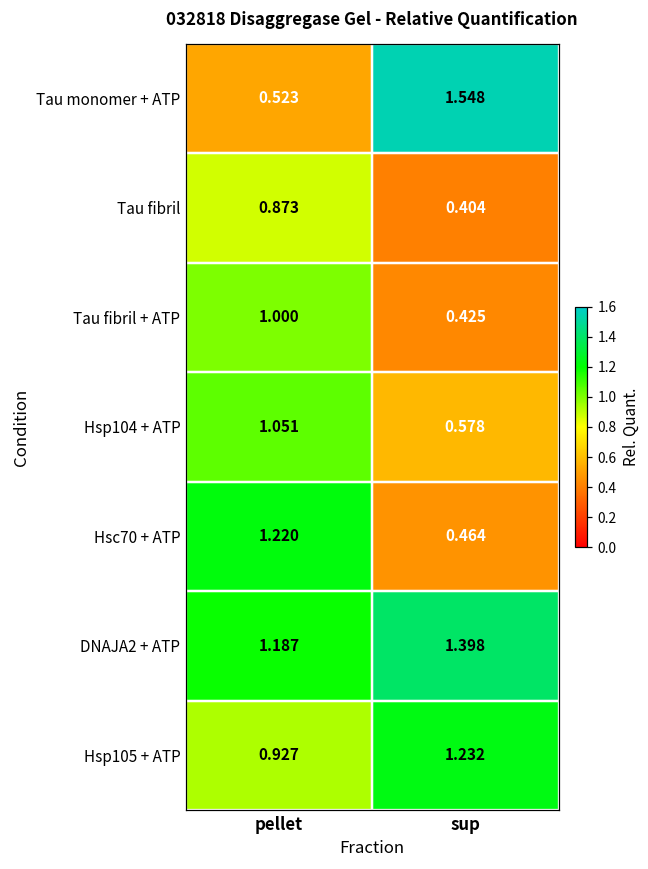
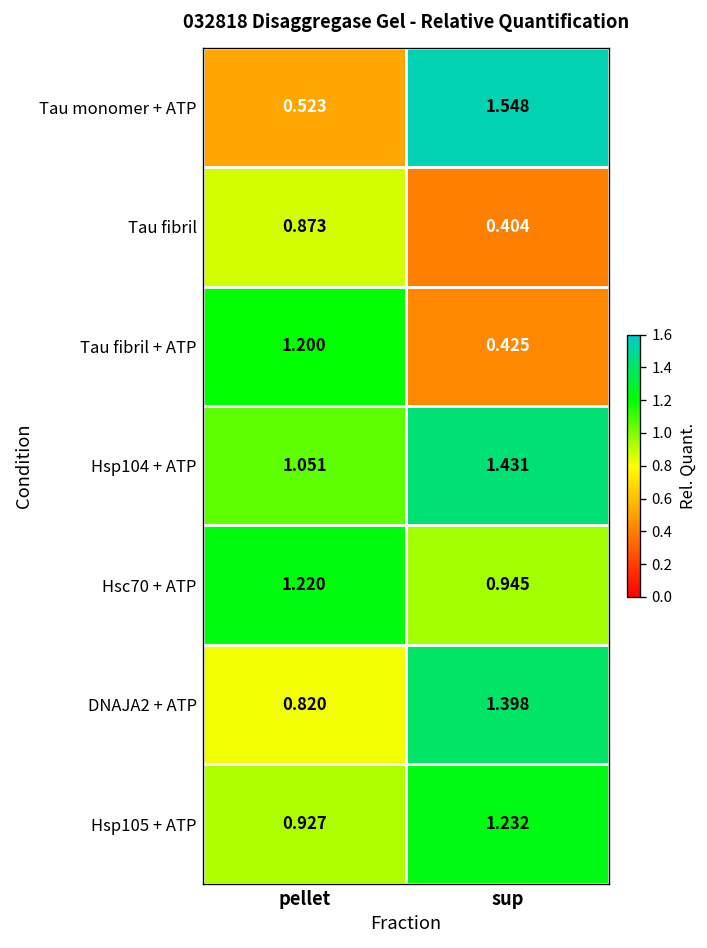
  {
    "Tau monomer + ATP": {
      "pellet": 0.523,
      "sup": 1.548
    },
    "Tau fibril": {
      "pellet": 0.873,
      "sup": 0.404
    },
    "Tau fibril + ATP": {
-     "pellet": 1.000,
+     "pellet": 1.200,
      "sup": 0.425
    },
    "Hsp104 + ATP": {
      "pellet": 1.051,
-     "sup": 0.578
+     "sup": 1.431
    },
    "Hsc70 + ATP": {
      "pellet": 1.220,
-     "sup": 0.464
+     "sup": 0.945
    },
    "DNAJA2 + ATP": {
-     "pellet": 1.187,
+     "pellet": 0.820,
      "sup": 1.398
    },
    "Hsp105 + ATP": {
      "pellet": 0.927,
      "sup": 1.232
    }
  }
